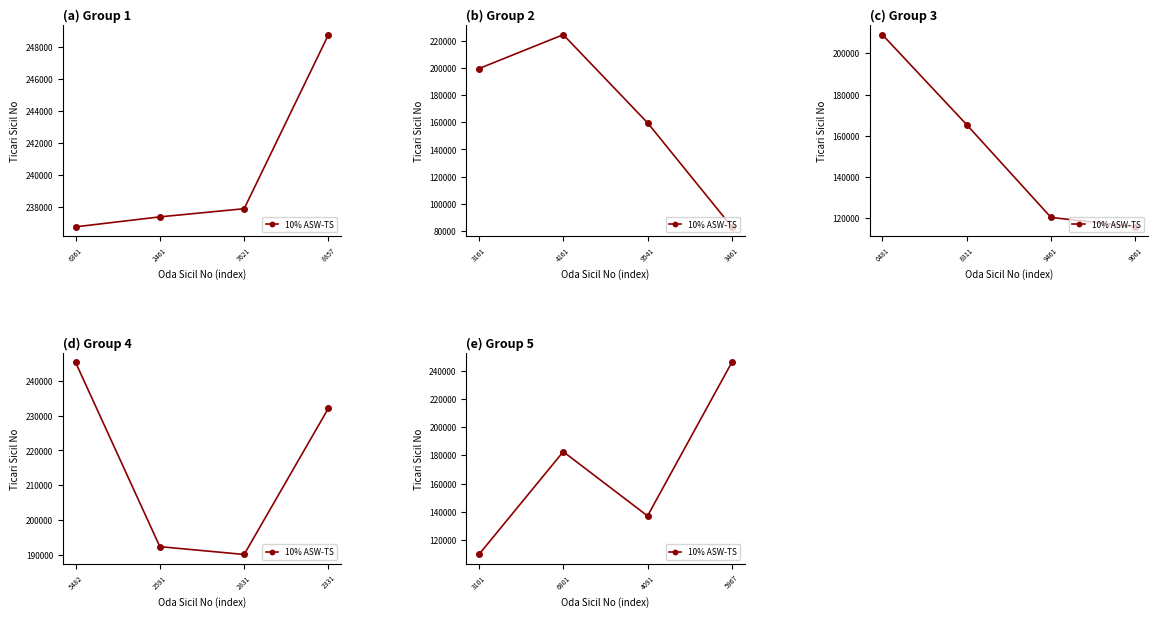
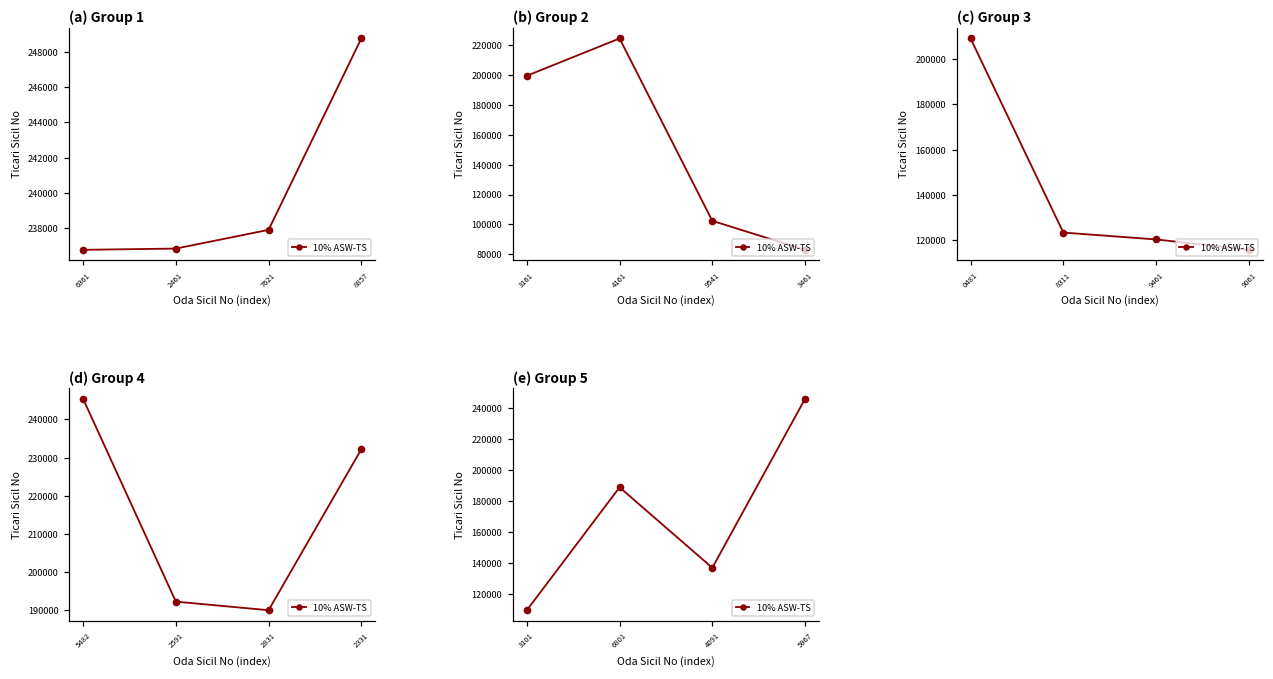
  {
    "(a) Group 1": {
      "6361": 236800,
-     "2461": 237400,
+     "2461": 236800,
      "7621": 237900,
      "8857": 248800
    },
    "(b) Group 2": {
      "3161": 200000,
      "4161": 224000,
-     "9541": 160000
+     "9541": 102000
    },
    "(c) Group 3": {
      "0481": 209000,
-     "8311": 165000,
+     "8311": 123000,
      "9461": 120000
    },
    "(d) Group 4": {
      "5482": 245000,
      "2591": 192000,
      "2831": 190000,
      "2331": 232000
    },
    "(e) Group 5": {
      "3101": 110000,
-     "6801": 183000,
+     "6801": 189000,
      "4091": 137000,
      "5967": 246000
    }
  }
